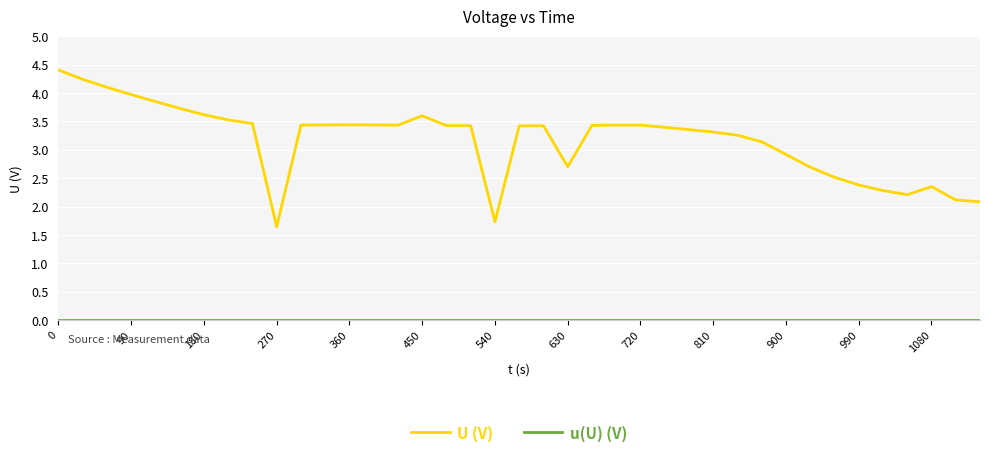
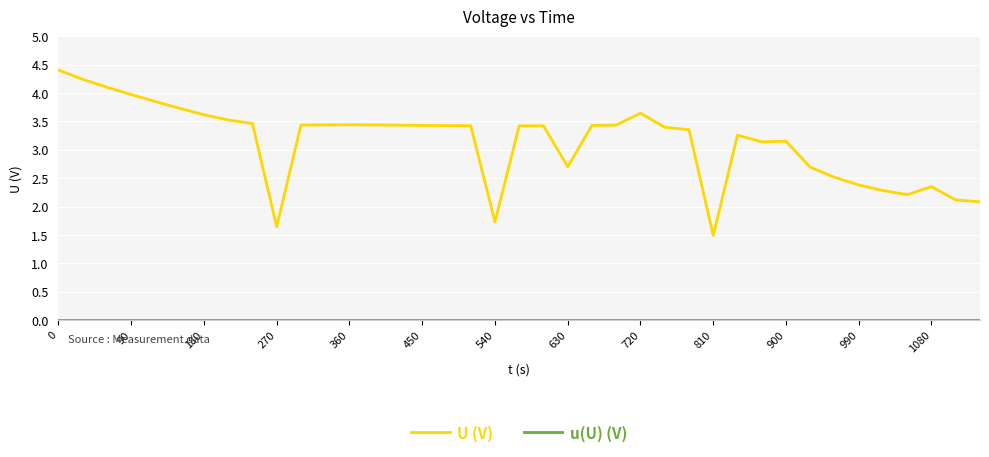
  {
    "U (V)": {
      "0": 4.4,
      "90": 4.0,
      "180": 3.6,
      "270": 1.6,
      "360": 3.4,
-     "450": 3.6,
+     "450": 3.4,
      "540": 1.7,
      "630": 2.7,
-     "720": 3.4,
-     "810": 3.3,
-     "900": 2.9,
+     "720": 3.6,
+     "810": 1.5,
+     "900": 3.2,
      "990": 2.4,
      "1080": 2.4
    },
    "u(U) (V)": {
      "0": 0.0,
      "90": 0.0,
      "180": 0.0,
      "270": 0.0,
      "360": 0.0,
      "450": 0.0,
      "540": 0.0,
      "630": 0.0,
      "720": 0.0,
      "810": 0.0,
      "900": 0.0,
      "990": 0.0,
      "1080": 0.0
    }
  }
